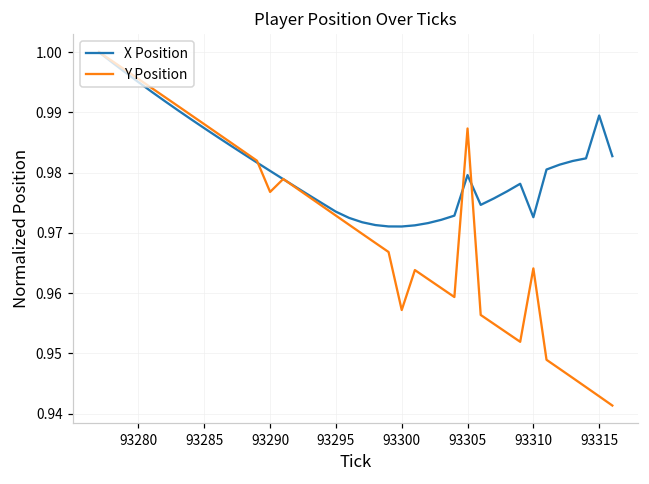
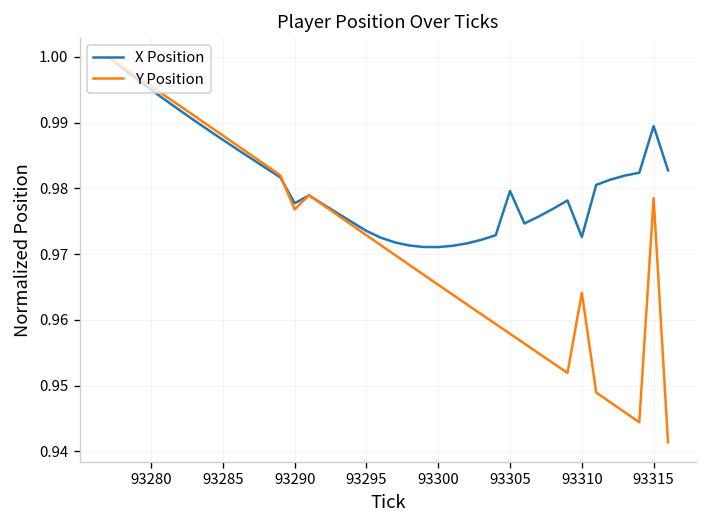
  {
    "X Position": {
      "93285": 0.987,
-     "93290": 0.980,
+     "93290": 0.978,
      "93295": 0.974,
      "93300": 0.971,
      "93305": 0.980,
      "93310": 0.973,
      "93315": 0.989
    },
    "Y Position": {
      "93285": 0.988,
      "93290": 0.977,
      "93295": 0.973,
-     "93300": 0.957,
-     "93305": 0.987,
+     "93300": 0.965,
+     "93305": 0.958,
      "93310": 0.964,
-     "93315": 0.943
+     "93315": 0.979
    }
  }
